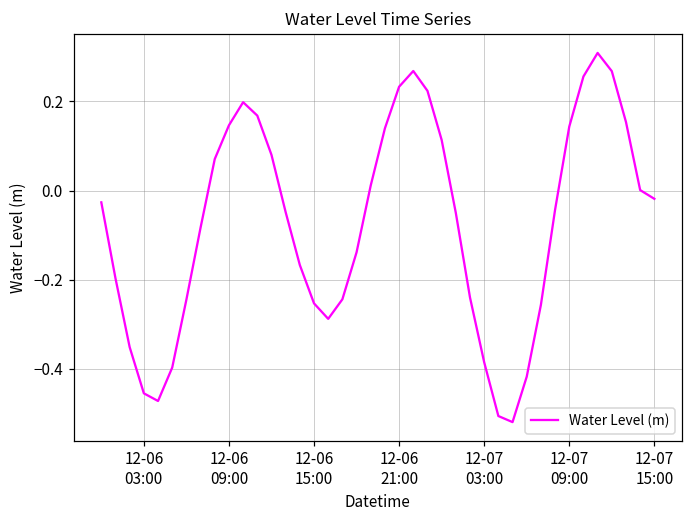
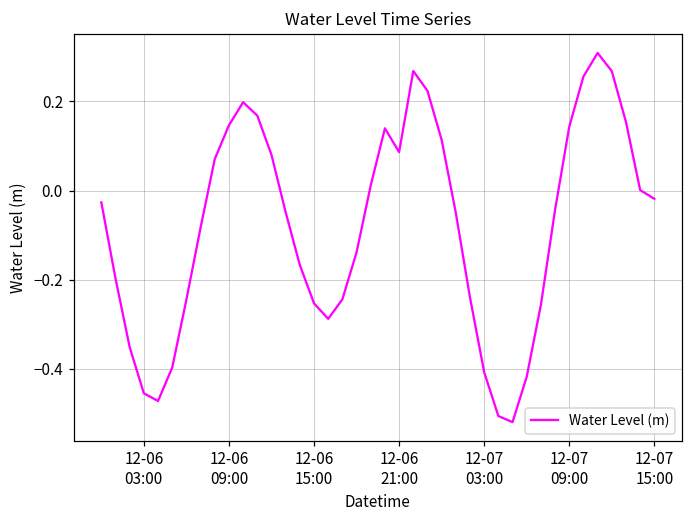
  {
    "12-06 03:00": -0.46,
    "12-06 09:00": 0.15,
    "12-06 15:00": -0.25,
-   "12-06 21:00": 0.23,
-   "12-07 03:00": -0.39,
+   "12-06 21:00": 0.09,
+   "12-07 03:00": -0.41,
    "12-07 09:00": 0.14,
    "12-07 15:00": -0.02
  }
